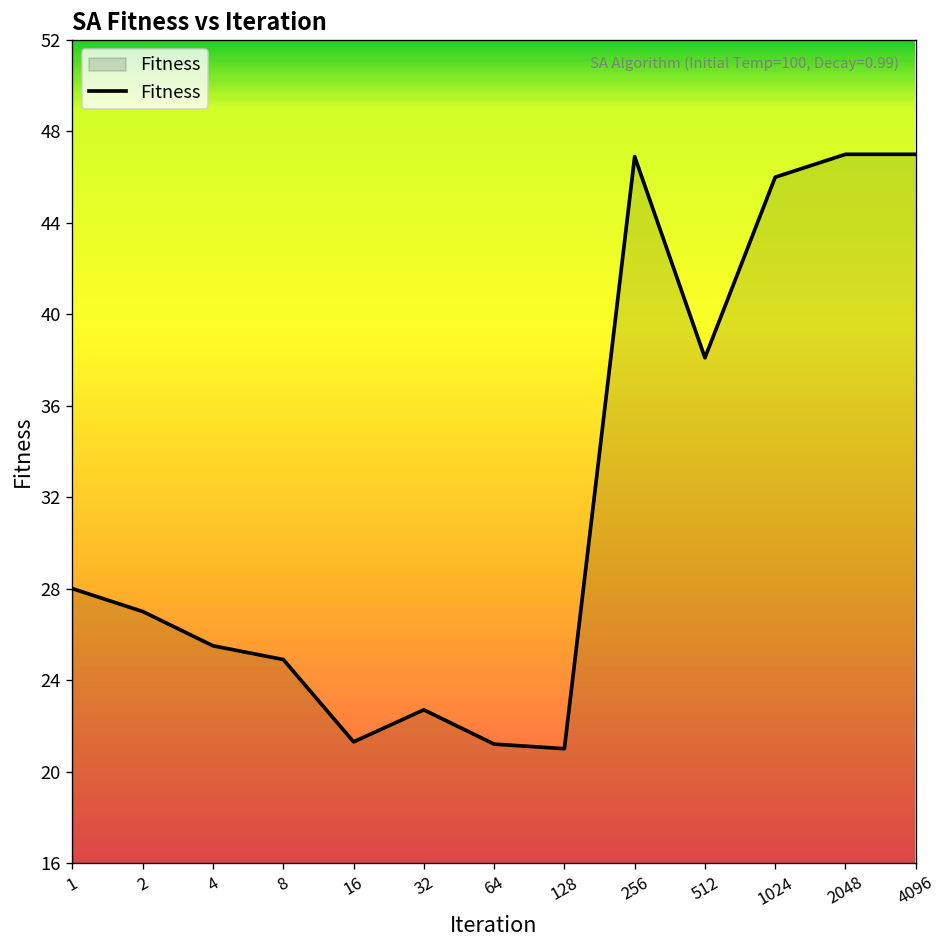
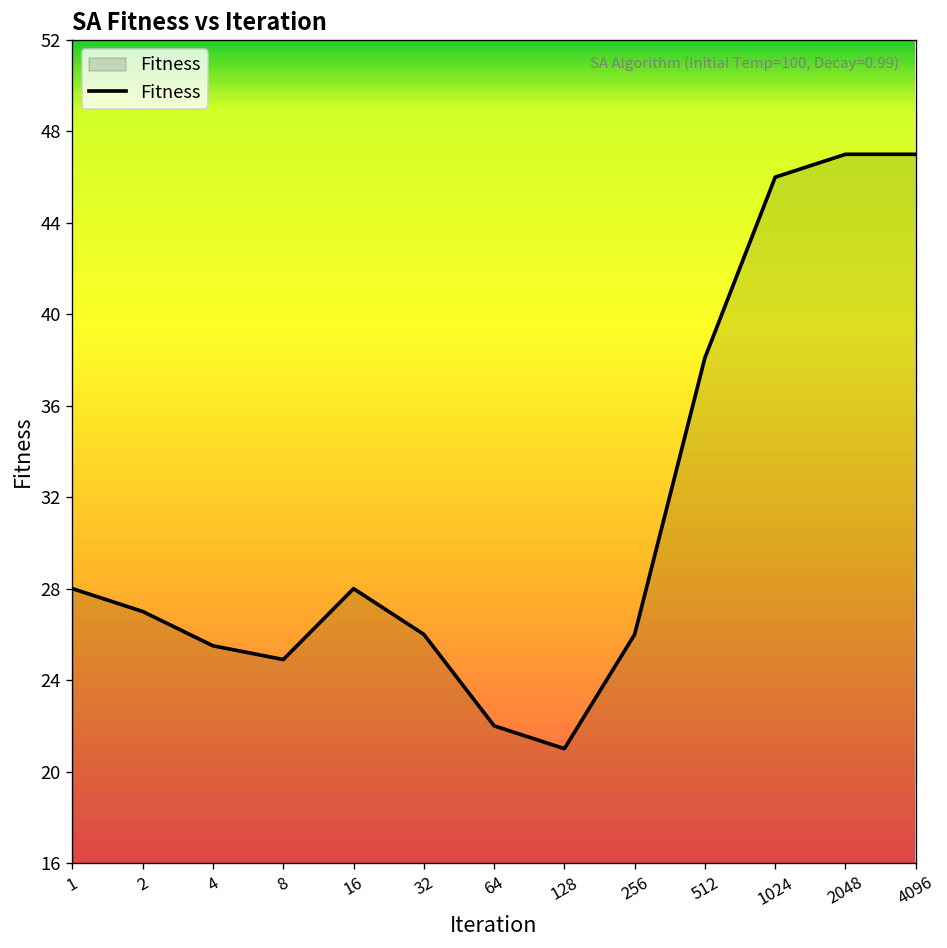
  {
    "1": 28.0,
    "2": 27.0,
    "4": 25.5,
    "8": 24.9,
-   "16": 21.3,
-   "32": 22.7,
-   "64": 21.2,
+   "16": 28.0,
+   "32": 26.0,
+   "64": 22.0,
    "128": 21.0,
-   "256": 46.9,
+   "256": 26.0,
    "512": 38.1,
    "1024": 46.0,
    "2048": 47.0,
    "4096": 47.0
  }
